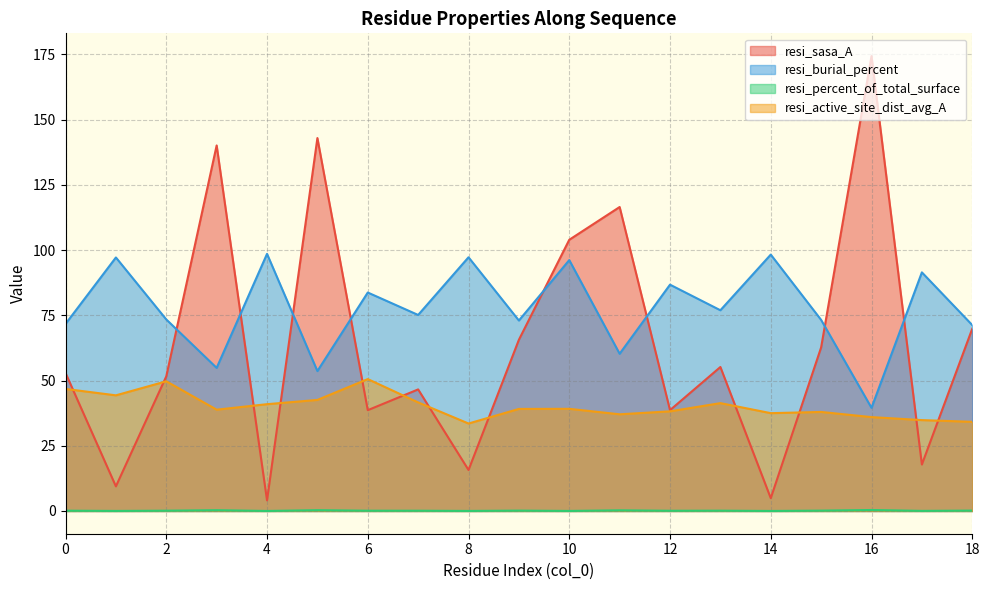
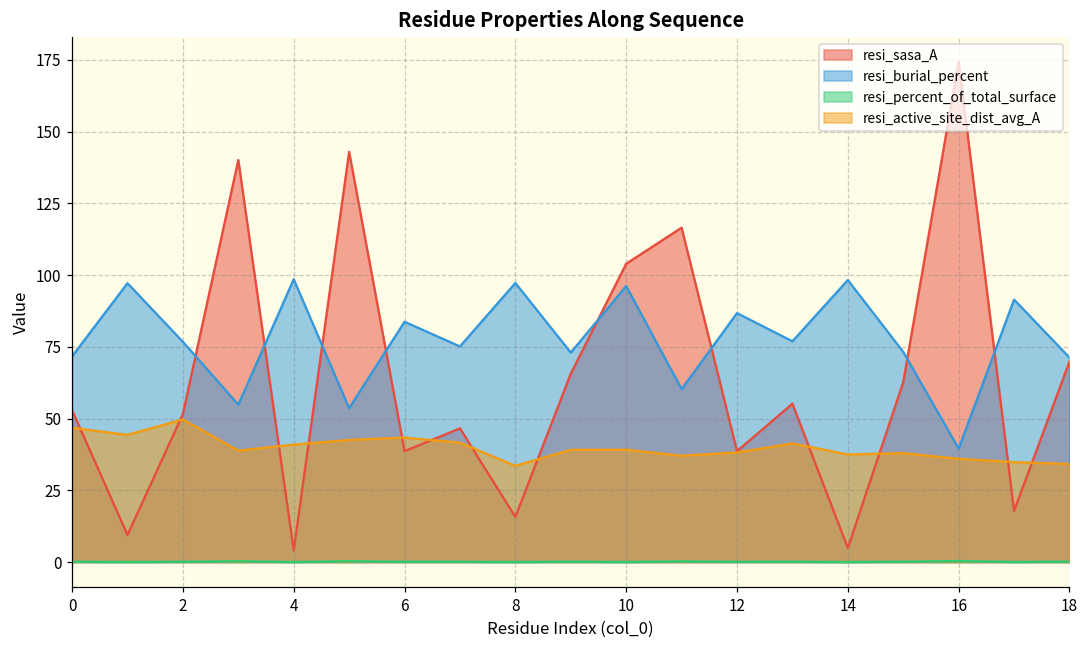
  {
    "resi_sasa_A": {
      "0": 53,
      "2": 52,
      "4": 4,
      "6": 39,
      "8": 16,
      "10": 104,
      "14": 5,
      "18": 70
    },
    "resi_burial_percent": {
      "0": 72,
-     "2": 73,
+     "2": 77,
      "4": 99,
      "6": 84,
      "8": 97,
      "10": 96,
      "12": 87,
      "14": 98,
      "16": 40,
      "18": 71
    },
    "resi_percent_of_total_surface": {
      "0": 0,
      "2": 0,
      "4": 0,
      "6": 0,
      "8": 0,
      "10": 0,
      "12": 0,
      "14": 0,
      "16": 0,
      "18": 0
    },
    "resi_active_site_dist_avg_A": {
      "0": 47,
      "2": 50,
      "4": 41,
-     "6": 51,
+     "6": 43,
      "8": 34,
      "10": 39,
      "14": 37,
      "16": 36,
      "18": 34
    }
  }
